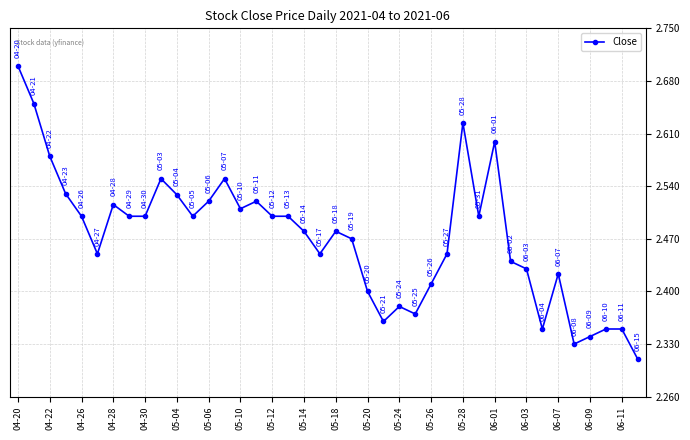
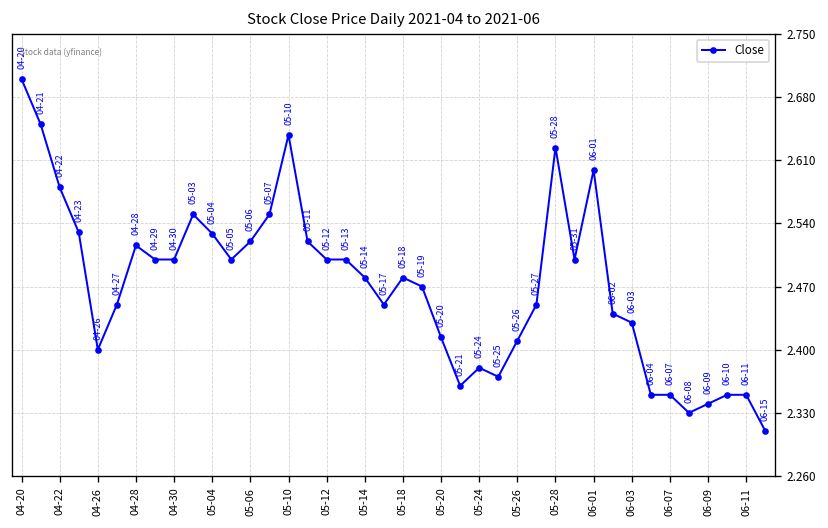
  {
-   "04-26": 2.5,
-   "05-10": 2.51,
-   "05-20": 2.40,
-   "06-07": 2.42
+   "04-26": 2.4,
+   "05-10": 2.64,
+   "05-20": 2.41,
+   "06-07": 2.35
  }
